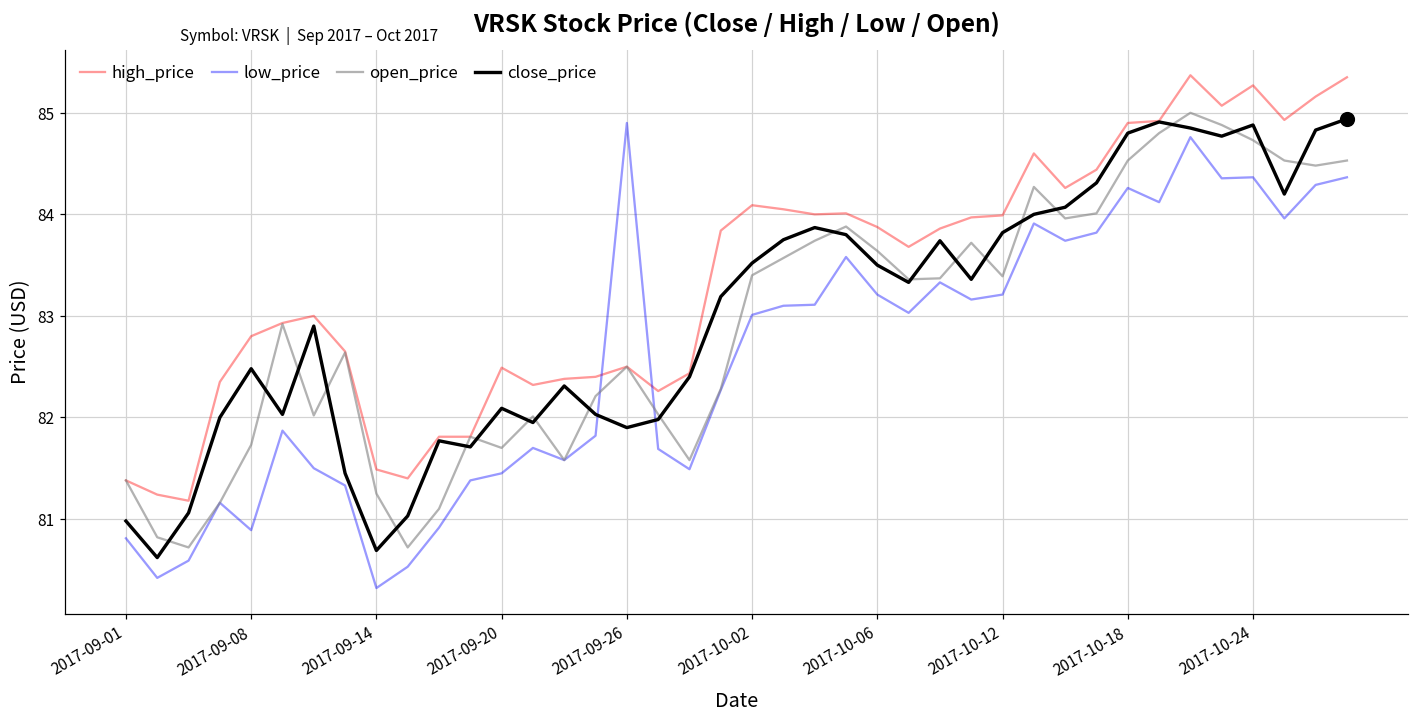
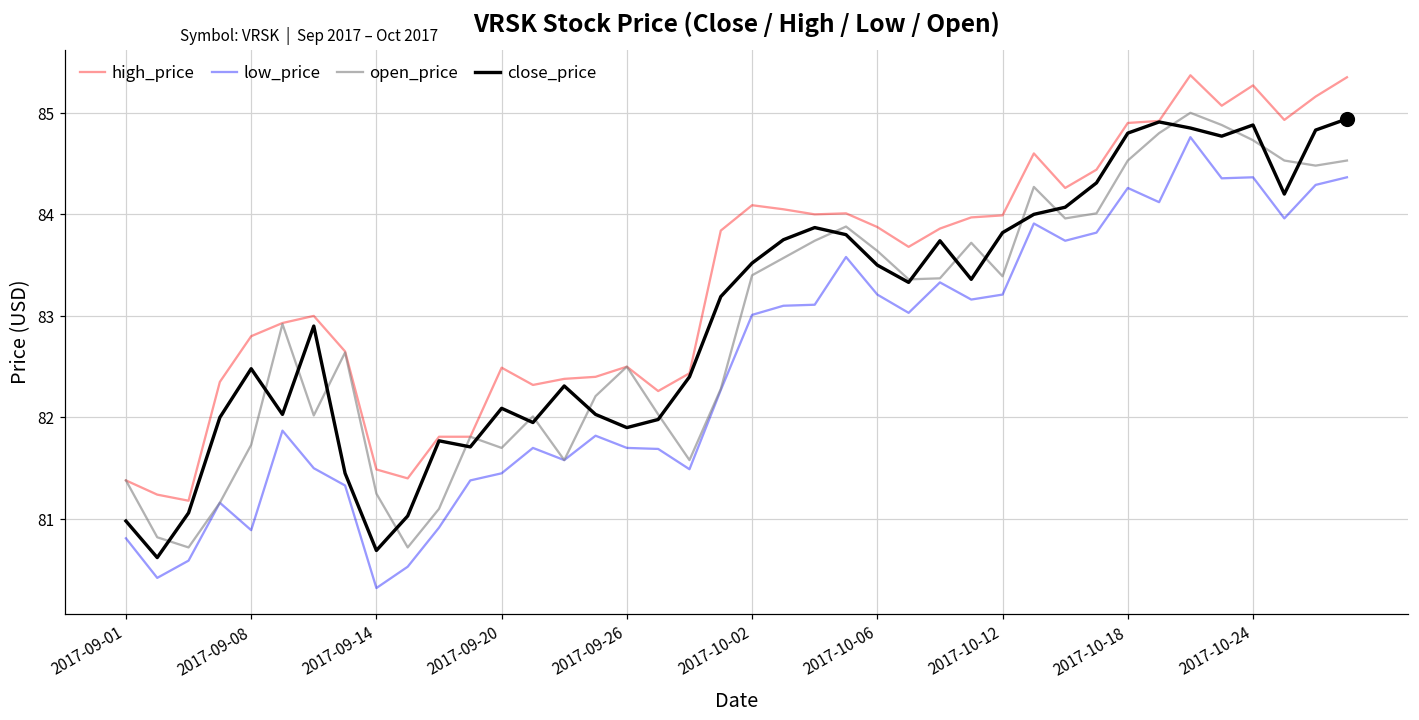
  {
    "high_price": {
      "2017-09-08": 82.8,
      "2017-09-14": 81.5,
      "2017-09-20": 82.5,
      "2017-10-02": 84.1,
      "2017-10-06": 83.9,
      "2017-10-12": 84.0,
      "2017-10-18": 84.9,
      "2017-10-24": 85.3
    },
    "low_price": {
      "2017-09-01": 80.8,
      "2017-09-08": 80.9,
      "2017-09-14": 80.3,
      "2017-09-20": 81.5,
-     "2017-09-26": 84.9,
+     "2017-09-26": 81.7,
      "2017-10-02": 83.0,
      "2017-10-06": 83.2,
      "2017-10-12": 83.2,
      "2017-10-18": 84.3,
      "2017-10-24": 84.4
    },
    "open_price": {
      "2017-09-08": 81.7,
      "2017-09-14": 81.3,
      "2017-09-20": 81.7,
      "2017-10-02": 83.4,
      "2017-10-06": 83.6,
      "2017-10-12": 83.4,
      "2017-10-18": 84.5,
      "2017-10-24": 84.7
    }
  }
